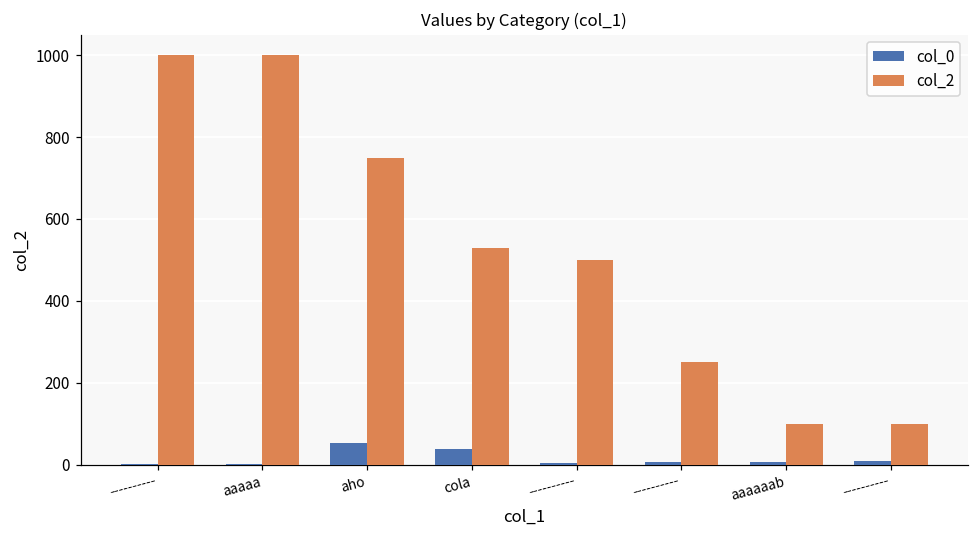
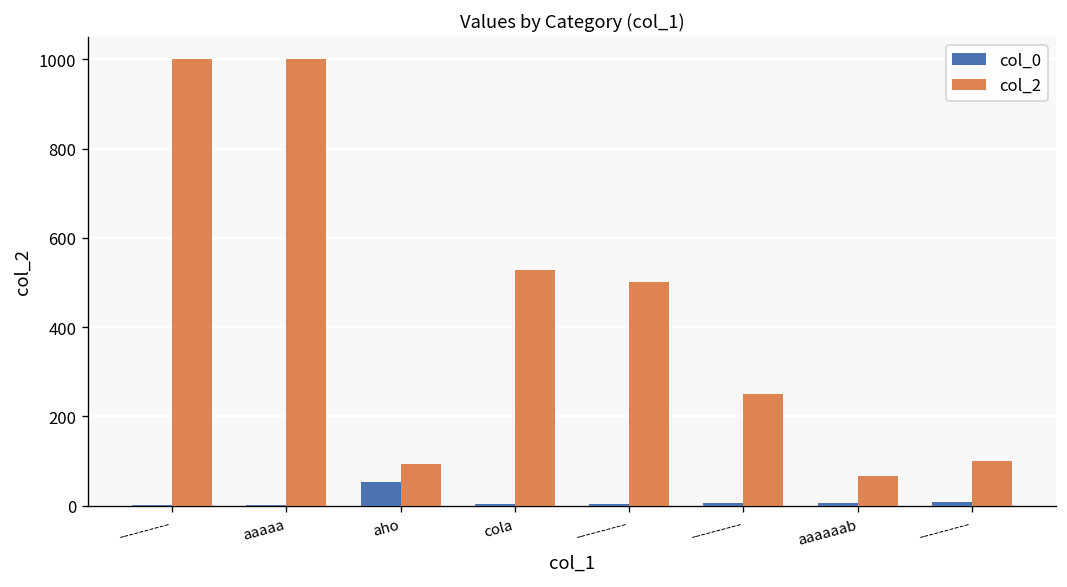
  {
    "col_0": {
      "aho": 50,
-     "cola": 40,
+     "cola": 0,
      "aaaaaab": 10
    },
    "col_2": {
      "aaaaa": 1000,
-     "aho": 750,
+     "aho": 90,
      "cola": 530,
-     "aaaaaab": 100
+     "aaaaaab": 70
    }
  }
